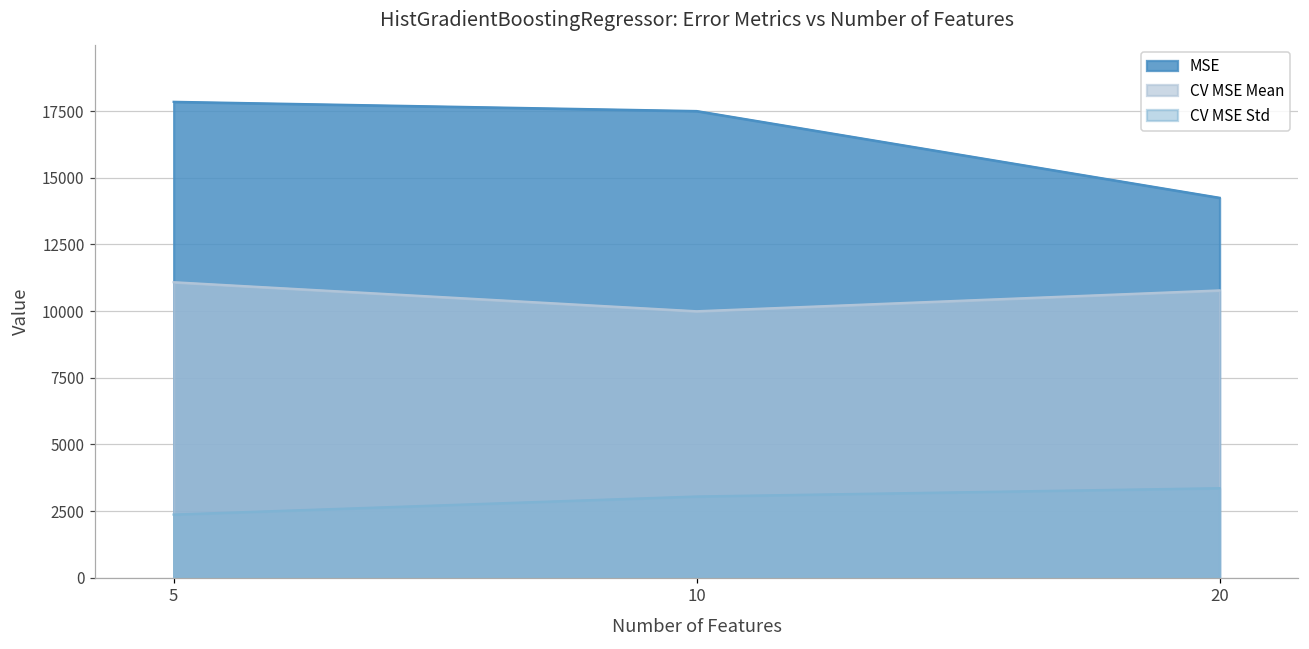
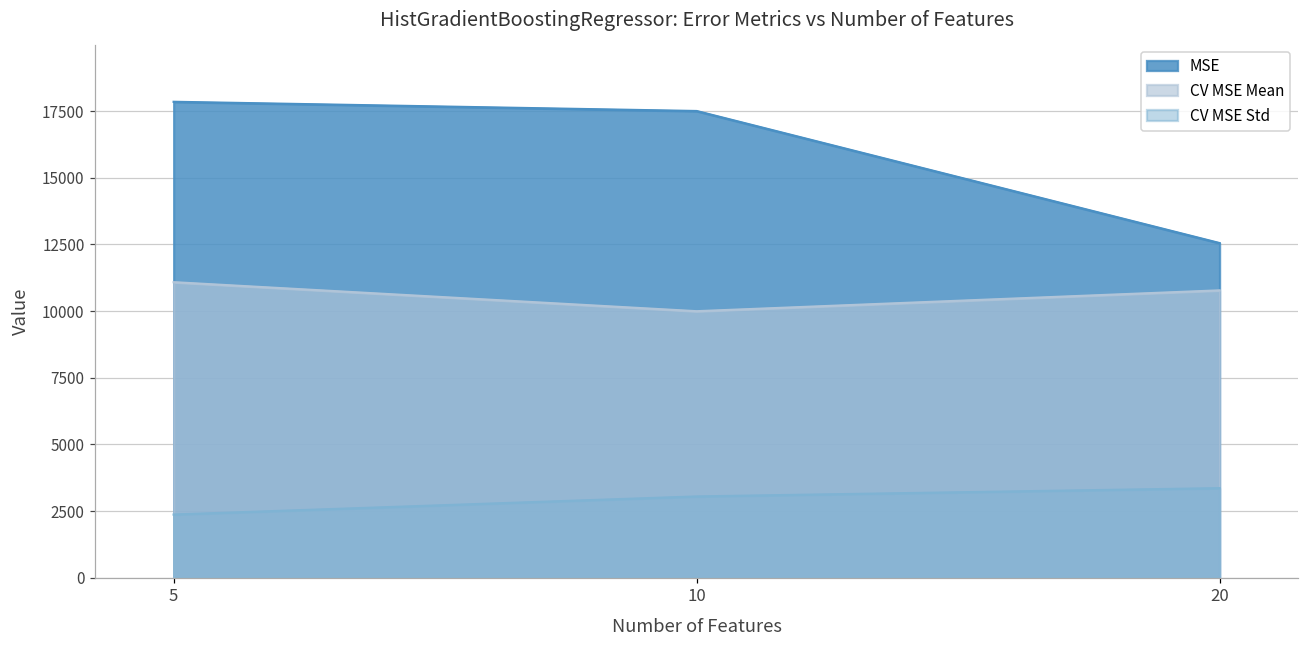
  {
    "MSE": {
      "5": 17800,
      "10": 17500,
-     "20": 14200
+     "20": 12500
    }
  }
